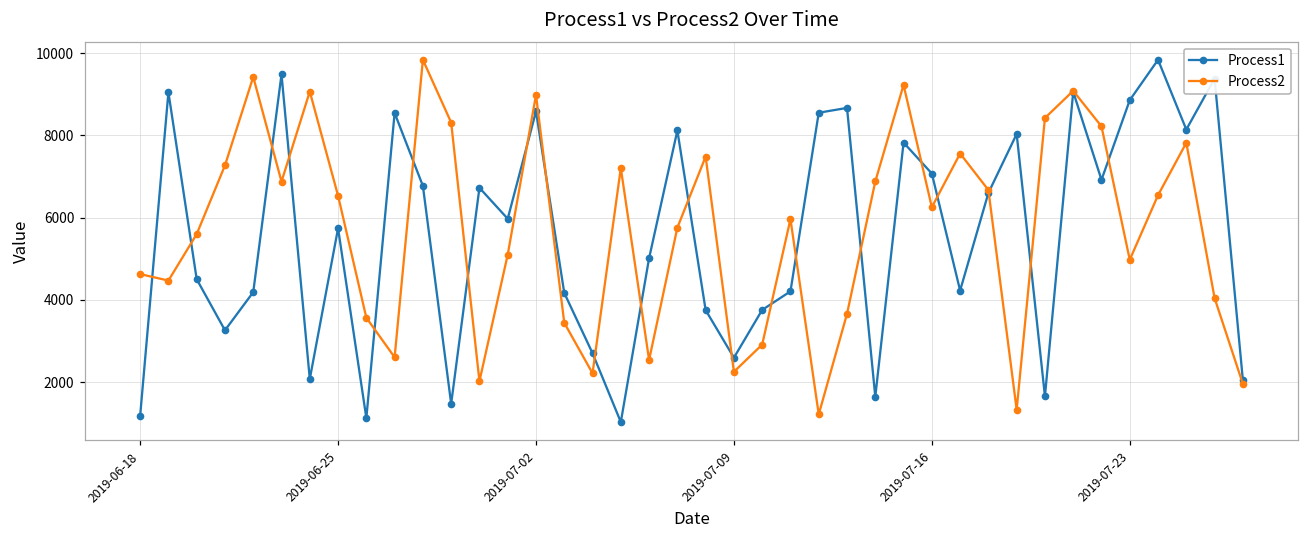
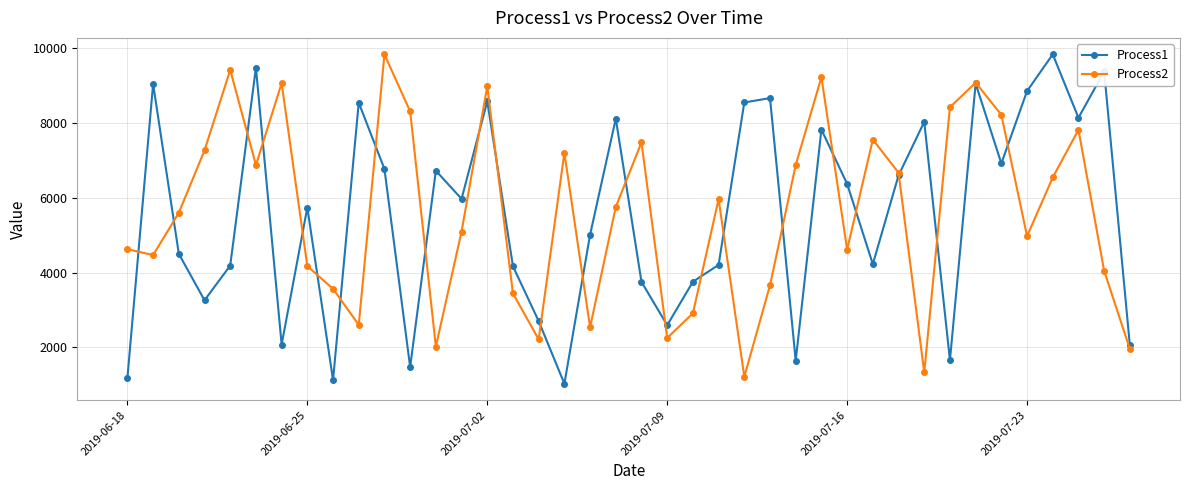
  {
    "Process1": {
      "2019-06-18": 1200,
      "2019-06-25": 5700,
      "2019-07-02": 8600,
      "2019-07-09": 2600,
-     "2019-07-16": 7100,
+     "2019-07-16": 6400,
      "2019-07-23": 8900
    },
    "Process2": {
      "2019-06-18": 4600,
-     "2019-06-25": 6500,
+     "2019-06-25": 4200,
      "2019-07-02": 9000,
      "2019-07-09": 2300,
-     "2019-07-16": 6300,
+     "2019-07-16": 4600,
      "2019-07-23": 5000
    }
  }
